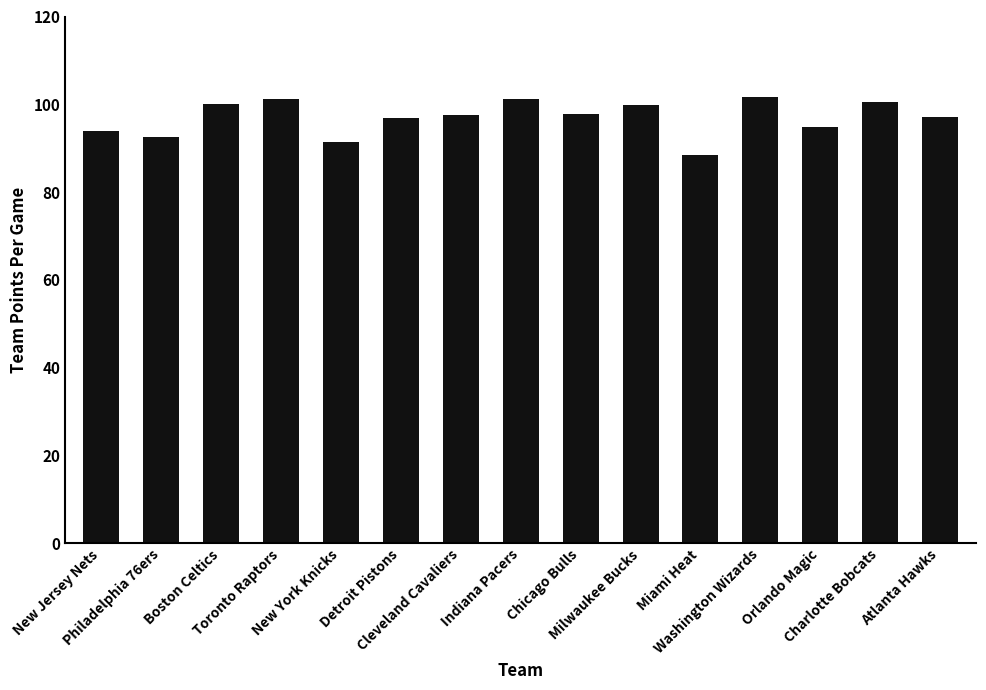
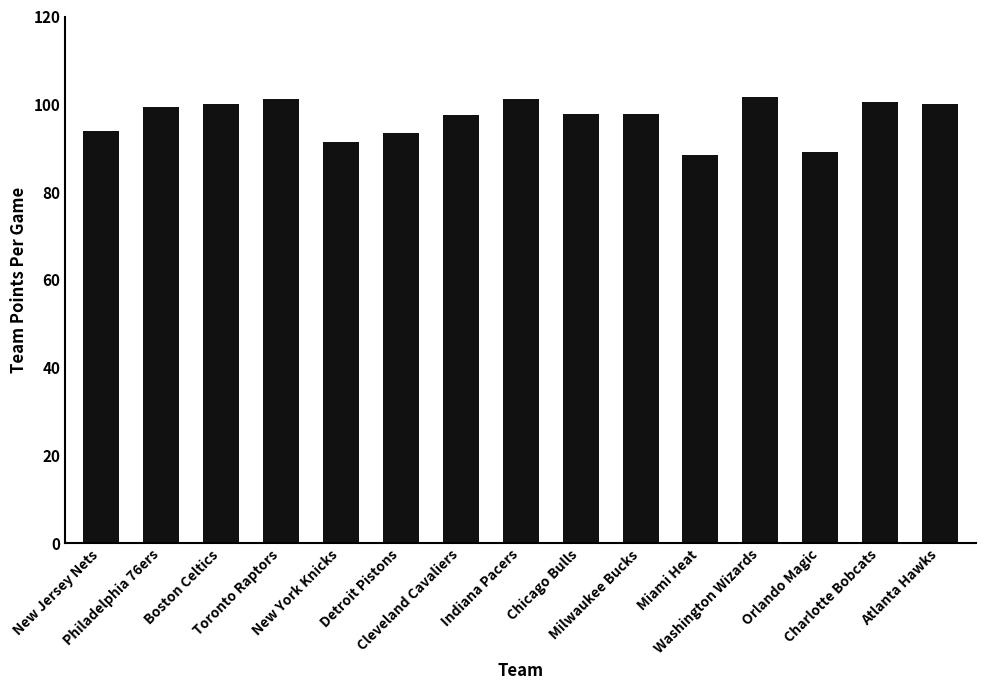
  {
    "New Jersey Nets": 94,
-   "Philadelphia 76ers": 93,
+   "Philadelphia 76ers": 99,
    "Boston Celtics": 100,
    "Toronto Raptors": 101,
    "New York Knicks": 92,
-   "Detroit Pistons": 97,
+   "Detroit Pistons": 93,
    "Cleveland Cavaliers": 98,
    "Indiana Pacers": 101,
    "Chicago Bulls": 98,
-   "Milwaukee Bucks": 100,
+   "Milwaukee Bucks": 98,
    "Miami Heat": 88,
    "Washington Wizards": 102,
-   "Orlando Magic": 95,
+   "Orlando Magic": 89,
    "Charlotte Bobcats": 101,
-   "Atlanta Hawks": 97
+   "Atlanta Hawks": 100
  }
